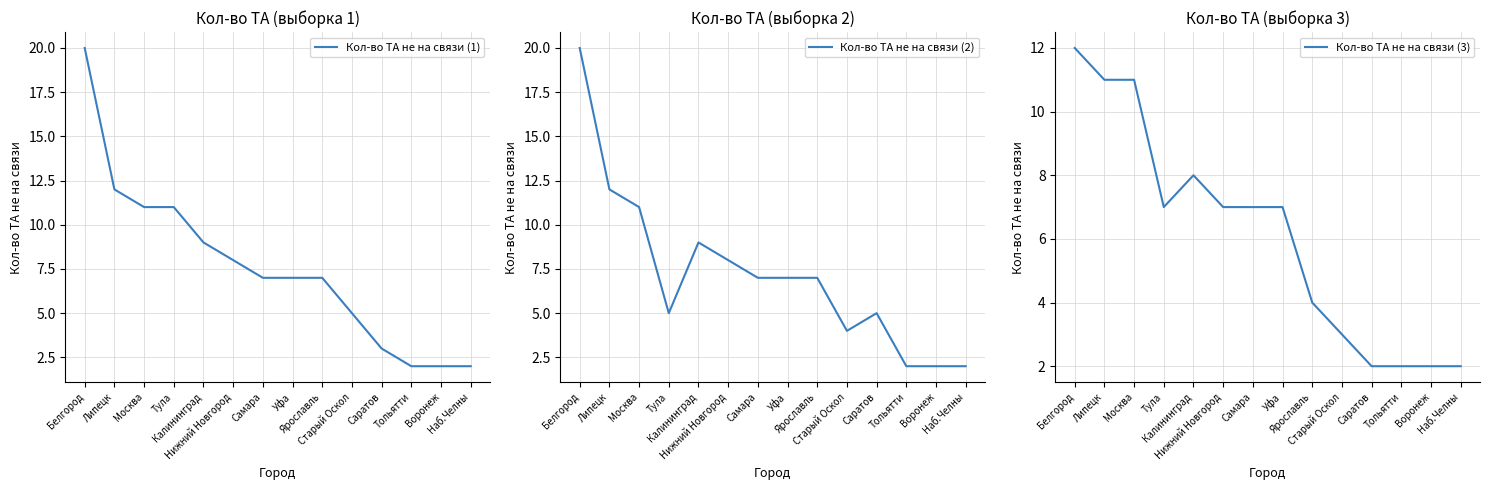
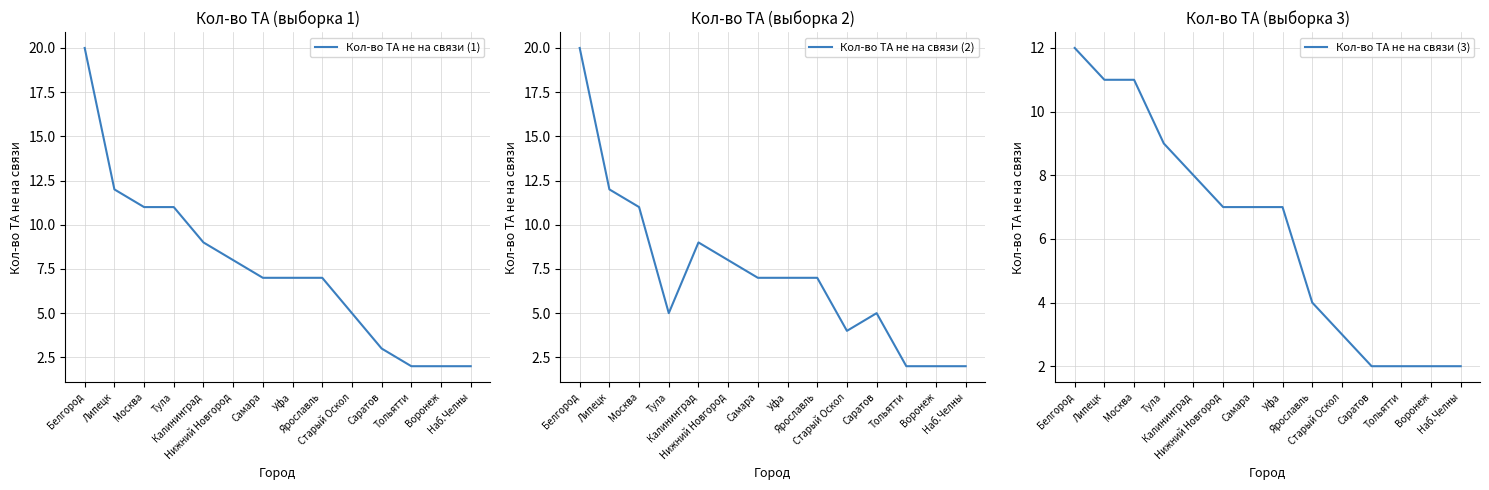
  {
    "Кол-во ТА (выборка 1)": {
      "Белгород": 20.0,
      "Липецк": 12.0,
      "Москва": 11.0,
      "Тула": 11.0,
      "Калининград": 9.0,
      "Нижний Новгород": 8.0,
      "Самара": 7.0,
      "Уфа": 7.0,
      "Ярославль": 7.0,
      "Старый Оскол": 5.0,
      "Саратов": 3.0,
      "Тольятти": 2.0,
      "Воронеж": 2.0,
      "Наб.Челны": 2.0
    },
    "Кол-во ТА (выборка 2)": {
      "Белгород": 20.0,
      "Липецк": 12.0,
      "Москва": 11.0,
      "Тула": 5.0,
      "Калининград": 9.0,
      "Нижний Новгород": 8.0,
      "Самара": 7.0,
      "Уфа": 7.0,
      "Ярославль": 7.0,
      "Старый Оскол": 4.0,
      "Саратов": 5.0,
      "Тольятти": 2.0,
      "Воронеж": 2.0,
      "Наб.Челны": 2.0
    },
    "Кол-во ТА (выборка 3)": {
      "Белгород": 12,
      "Липецк": 11,
      "Москва": 11,
-     "Тула": 7,
+     "Тула": 9,
      "Калининград": 8,
      "Нижний Новгород": 7,
      "Самара": 7,
      "Уфа": 7,
      "Ярославль": 4,
      "Старый Оскол": 3,
      "Саратов": 2,
      "Тольятти": 2,
      "Воронеж": 2,
      "Наб.Челны": 2
    }
  }
